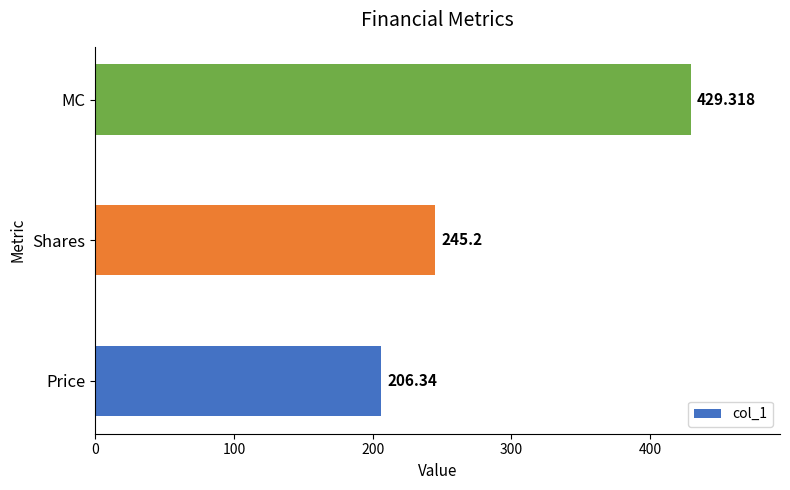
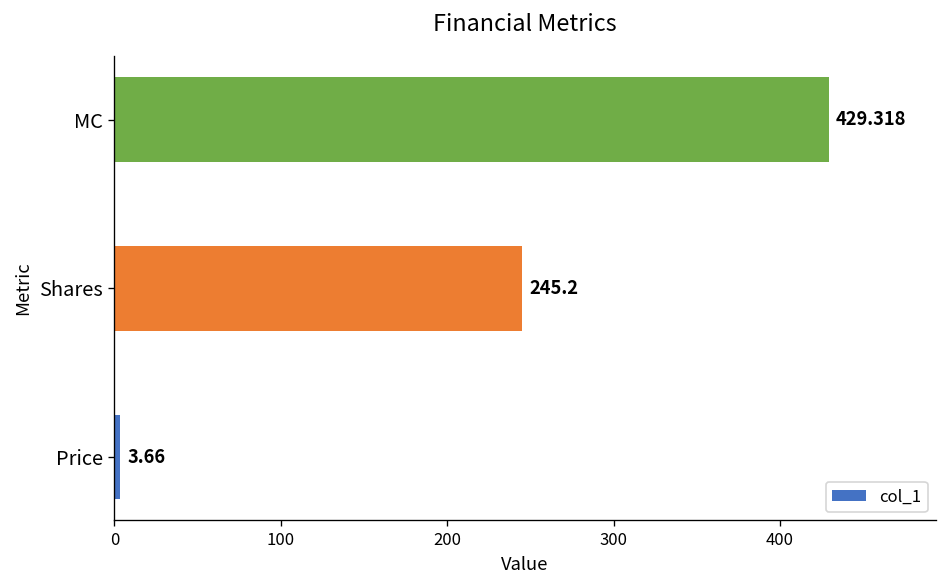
  {
    "MC": 429.318,
    "Shares": 245.2,
-   "Price": 206.34
+   "Price": 3.66
  }
